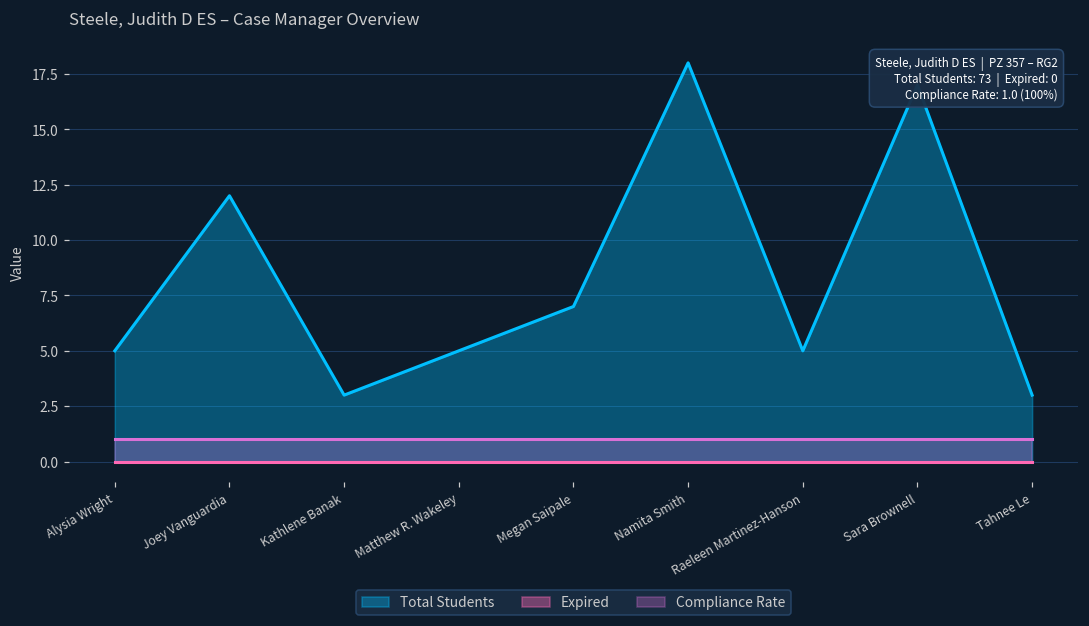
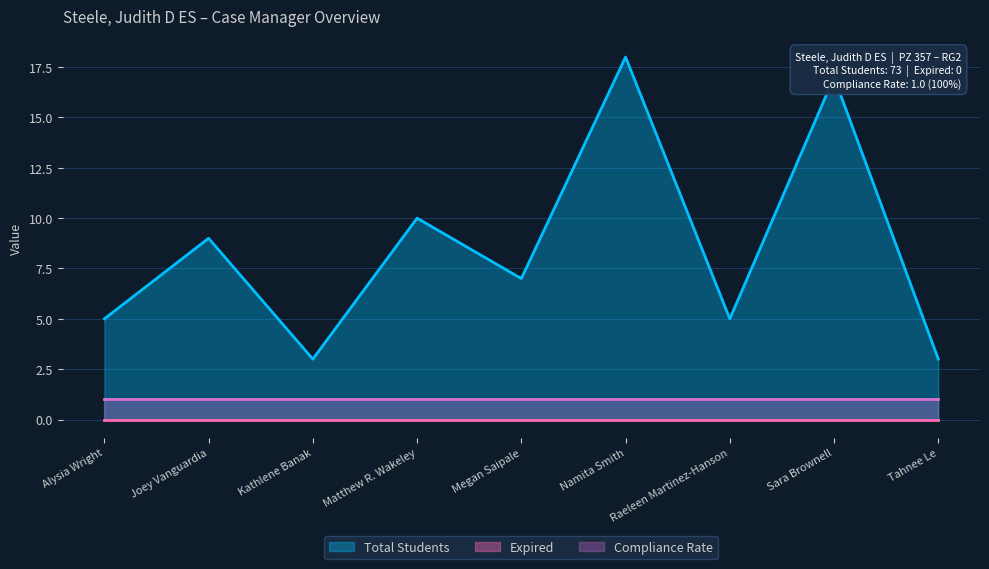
  {
    "Total Students": {
      "Alysia Wright": 5,
-     "Joey Vanguardia": 12,
+     "Joey Vanguardia": 9,
      "Kathlene Banak": 3,
-     "Matthew R. Wakeley": 5,
+     "Matthew R. Wakeley": 10,
      "Megan Saipale": 7,
      "Namita Smith": 18,
      "Raeleen Martinez-Hanson": 5,
      "Tahnee Le": 3
    }
  }
